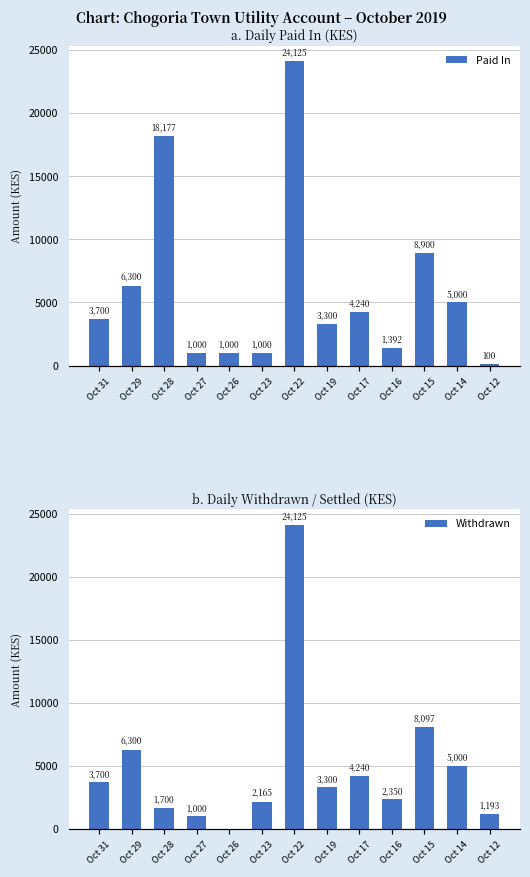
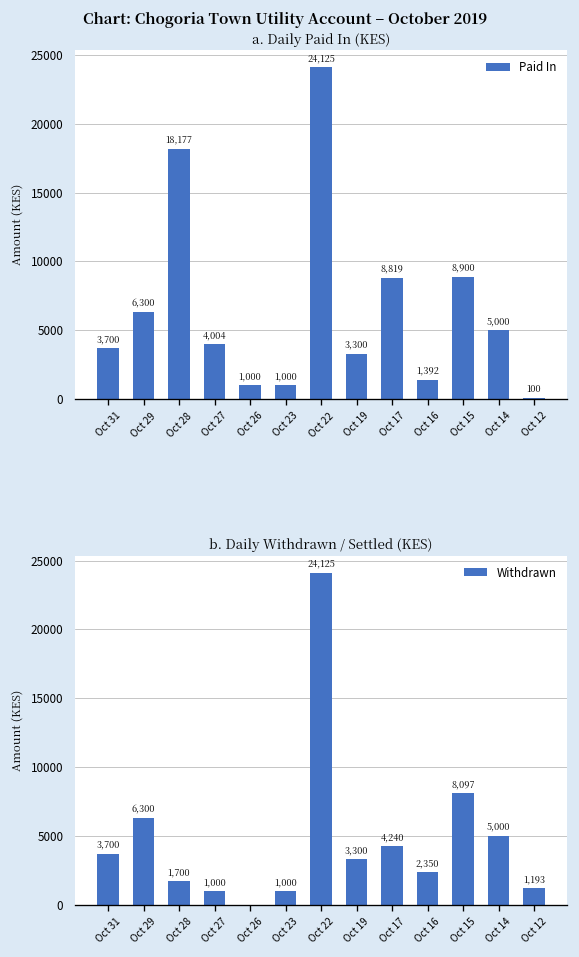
  {
    "a. Daily Paid In (KES)": {
      "Oct 31": "3,700",
      "Oct 29": "6,300",
      "Oct 28": "18,177",
-     "Oct 27": "1,000",
+     "Oct 27": "4,004",
      "Oct 26": "1,000",
      "Oct 23": "1,000",
      "Oct 22": "24,125",
      "Oct 19": "3,300",
-     "Oct 17": "4,240",
+     "Oct 17": "8,819",
      "Oct 16": "1,392",
      "Oct 15": "8,900",
      "Oct 14": "5,000",
      "Oct 12": "100"
    },
    "b. Daily Withdrawn / Settled (KES)": {
      "Oct 31": "3,700",
      "Oct 29": "6,300",
      "Oct 28": "1,700",
      "Oct 27": "1,000",
-     "Oct 23": "2,165",
+     "Oct 23": "1,000",
      "Oct 22": "24,125",
      "Oct 19": "3,300",
      "Oct 17": "4,240",
      "Oct 16": "2,350",
      "Oct 15": "8,097",
      "Oct 14": "5,000",
      "Oct 12": "1,193"
    }
  }
